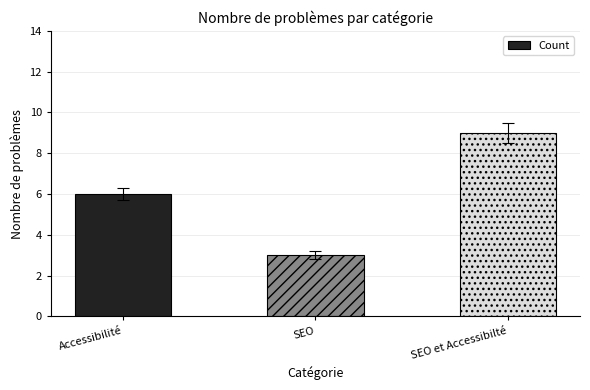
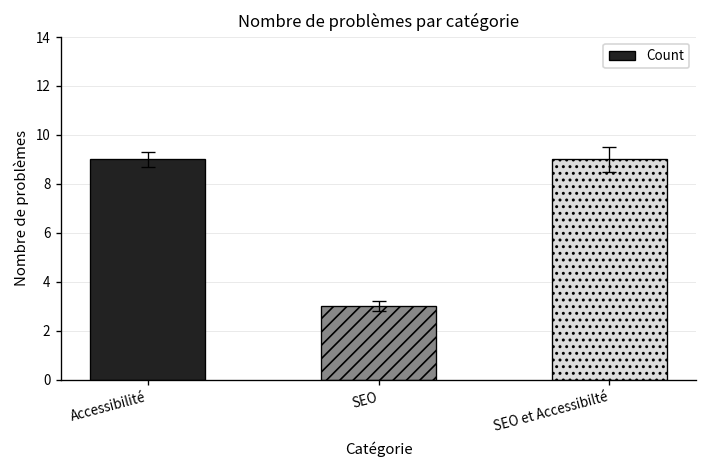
  {
    "Count": {
-     "Accessibilité": 6,
+     "Accessibilité": 9,
      "SEO": 3,
      "SEO et Accessibilté": 9
    }
  }
